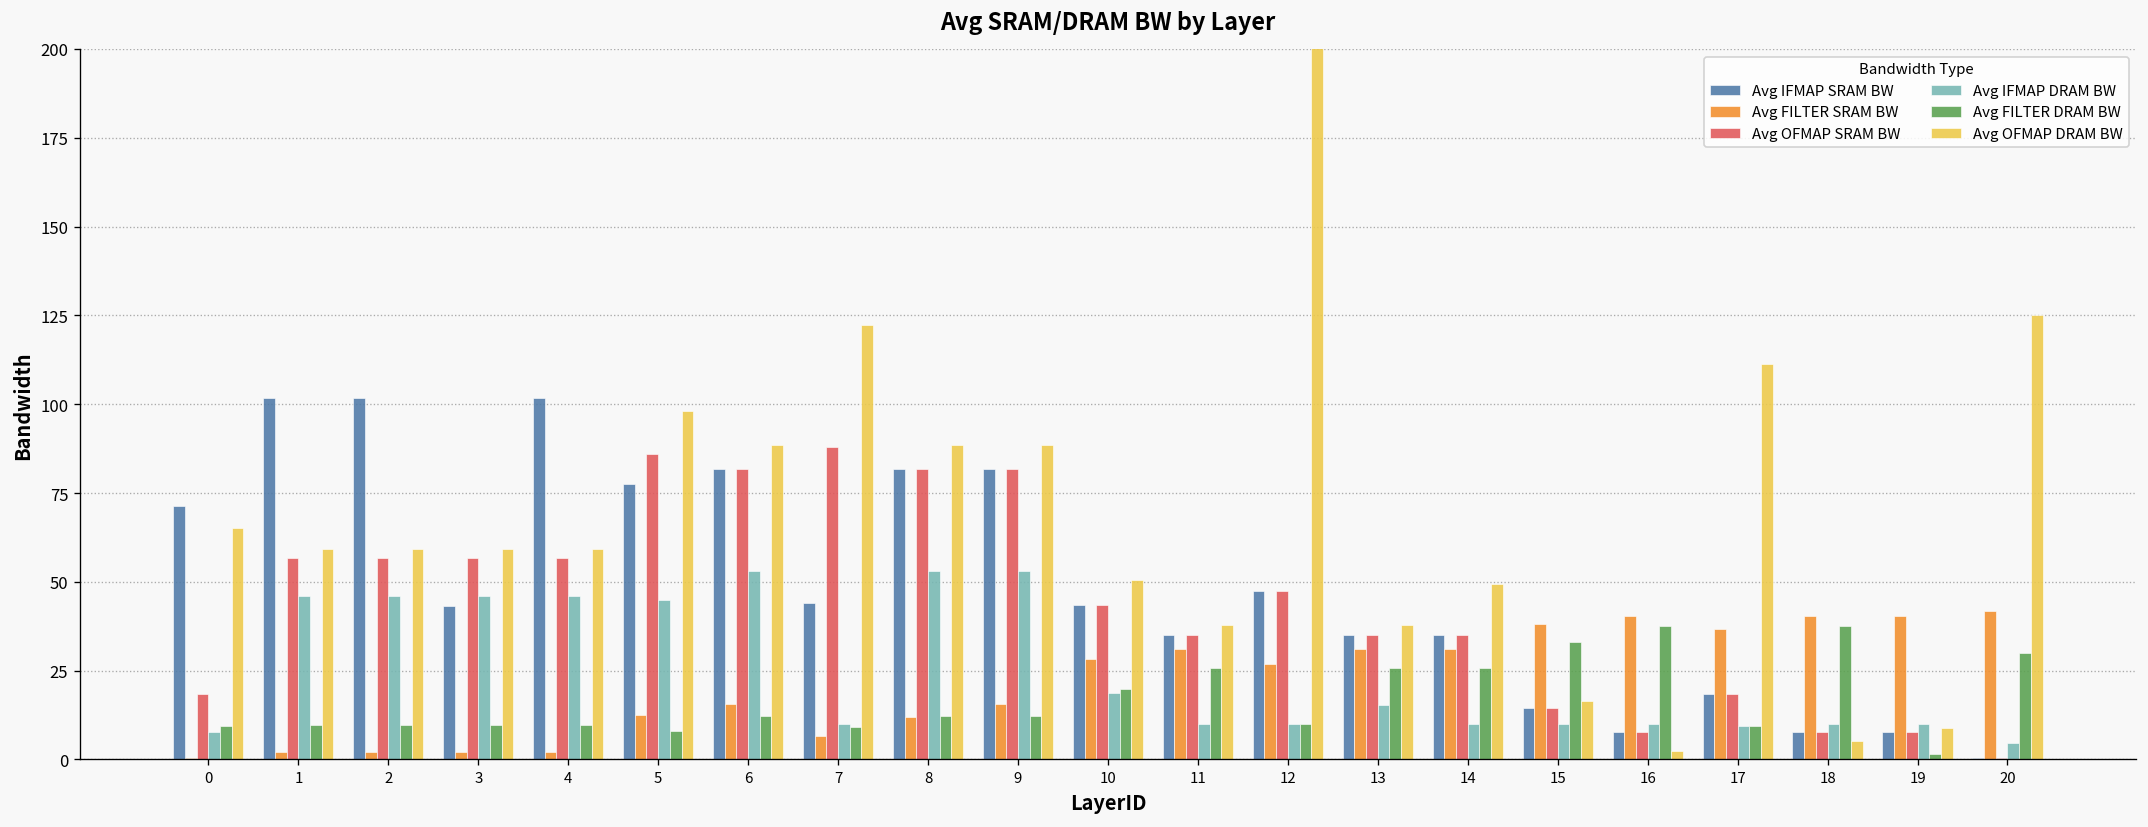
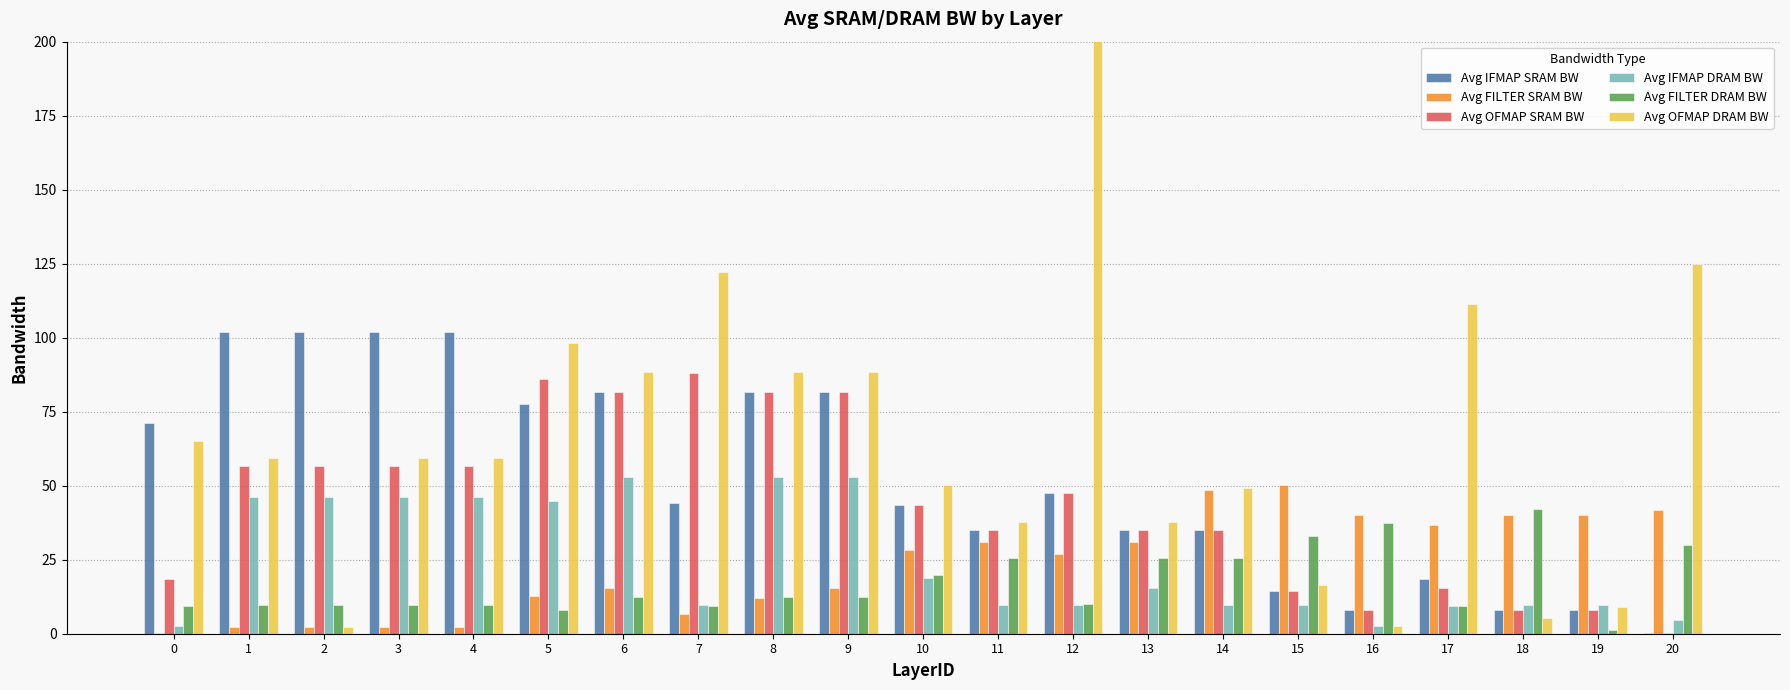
  {
    "Avg IFMAP SRAM BW": {
      "0": 71,
      "1": 102,
      "2": 102,
-     "3": 43,
+     "3": 102,
      "4": 102,
      "5": 77,
      "6": 82,
      "7": 44,
      "8": 82,
      "9": 82,
      "10": 43,
      "11": 35,
      "12": 47,
      "13": 35,
      "14": 35,
      "15": 15,
      "16": 8,
      "17": 18,
      "18": 8,
      "19": 8
    },
    "Avg FILTER SRAM BW": {
      "1": 2,
      "2": 2,
      "3": 2,
      "4": 2,
      "5": 13,
      "6": 15,
      "7": 7,
      "8": 12,
      "9": 15,
      "10": 28,
      "11": 31,
      "12": 27,
      "13": 31,
-     "14": 31,
-     "15": 38,
+     "14": 49,
+     "15": 50,
      "16": 40,
      "17": 37,
      "18": 40,
      "19": 40,
      "20": 42
    },
    "Avg OFMAP SRAM BW": {
      "0": 18,
      "1": 57,
      "2": 57,
      "3": 57,
      "4": 57,
      "5": 86,
      "6": 82,
      "7": 88,
      "8": 82,
      "9": 82,
      "10": 43,
      "11": 35,
      "12": 47,
      "13": 35,
      "14": 35,
      "15": 15,
      "16": 8,
-     "17": 18,
+     "17": 15,
      "18": 8,
      "19": 8
    },
    "Avg IFMAP DRAM BW": {
-     "0": 8,
+     "0": 3,
      "1": 46,
      "2": 46,
      "3": 46,
      "4": 46,
      "5": 45,
      "6": 53,
      "7": 10,
      "8": 53,
      "9": 53,
      "10": 19,
      "11": 10,
      "12": 10,
      "13": 15,
      "14": 10,
      "15": 10,
-     "16": 10,
+     "16": 3,
      "17": 9,
      "18": 10,
      "19": 10,
      "20": 5
    },
    "Avg FILTER DRAM BW": {
      "0": 9,
      "1": 10,
      "2": 10,
      "3": 10,
      "4": 10,
      "5": 8,
      "6": 12,
      "7": 9,
      "8": 12,
      "9": 12,
      "10": 20,
      "11": 26,
      "12": 10,
      "13": 26,
      "14": 26,
      "15": 33,
      "16": 37,
      "17": 9,
-     "18": 37,
+     "18": 42,
      "19": 1,
      "20": 30
    },
    "Avg OFMAP DRAM BW": {
      "0": 65,
      "1": 59,
-     "2": 59,
+     "2": 2,
      "3": 59,
      "4": 59,
      "5": 98,
      "6": 88,
      "7": 122,
      "8": 88,
      "9": 88,
      "10": 50,
      "11": 38,
      "13": 38,
      "14": 49,
      "15": 17,
      "16": 3,
      "17": 111,
      "18": 5,
      "19": 9,
      "20": 125
    }
  }
